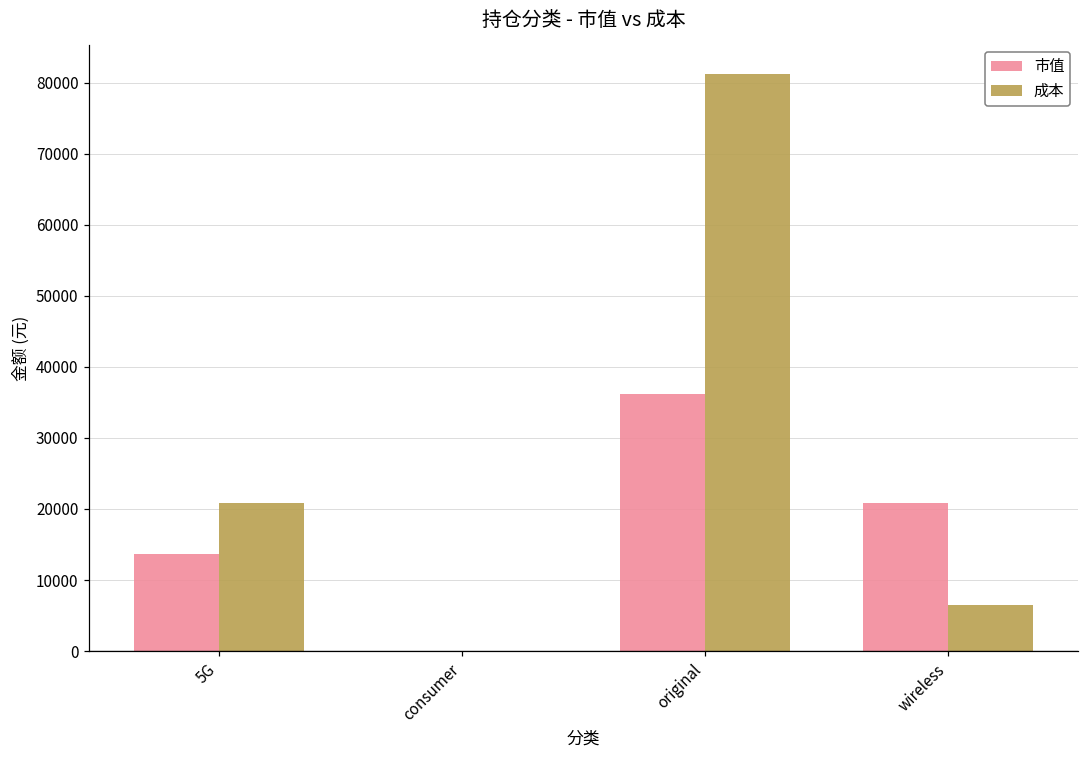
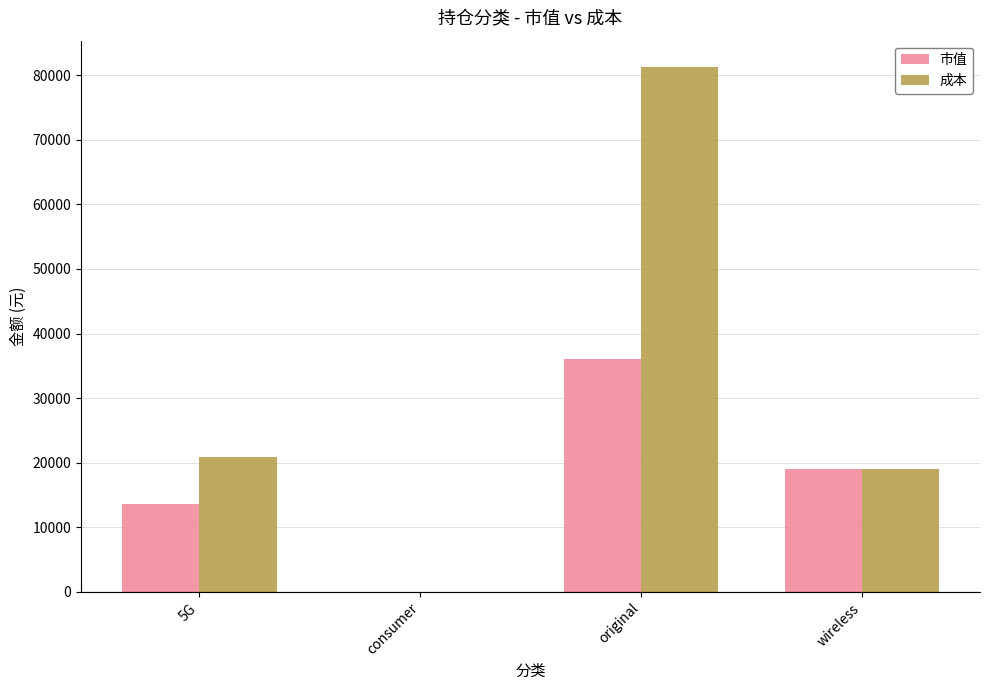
  {
    "市值": {
      "5G": 14000,
      "consumer": 0,
      "original": 36000,
-     "wireless": 21000
+     "wireless": 19000
    },
    "成本": {
      "5G": 21000,
      "consumer": 0,
      "original": 81000,
-     "wireless": 7000
+     "wireless": 19000
    }
  }
